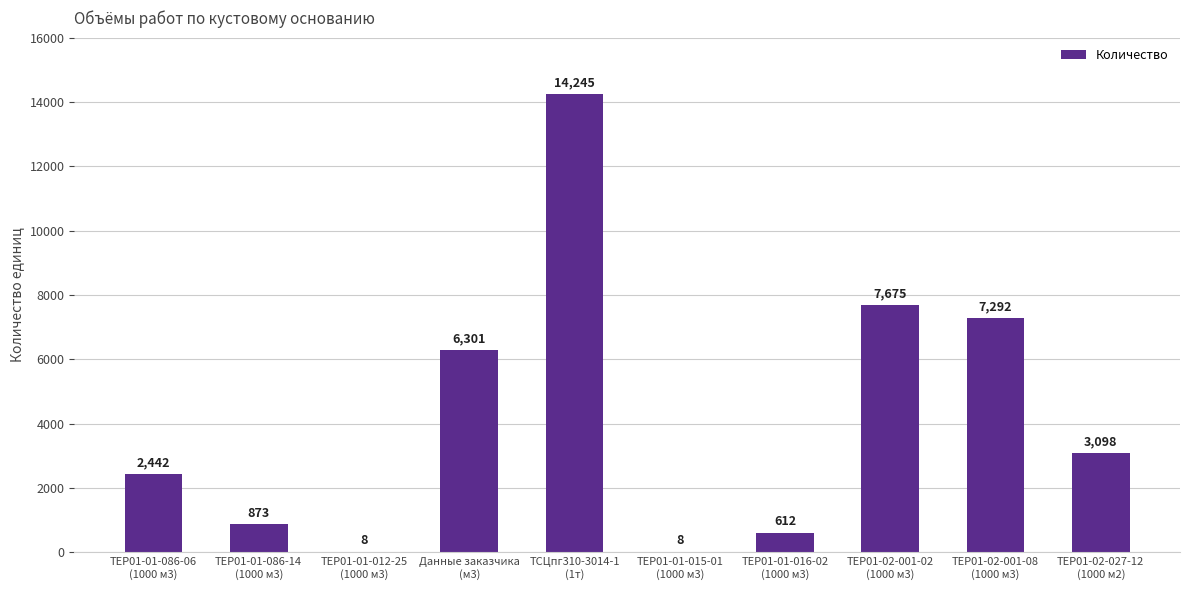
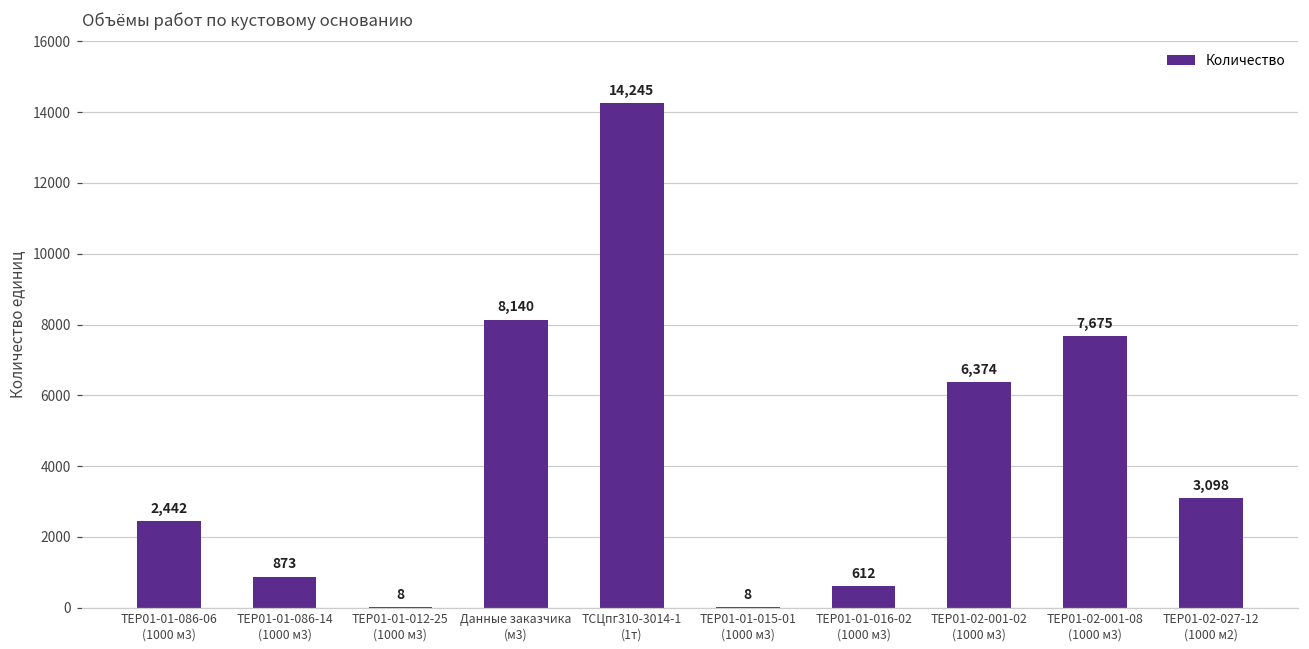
  {
    "ТЕР01-01-086-06 (1000 м3)": "2,442",
    "ТЕР01-01-086-14 (1000 м3)": "873",
    "ТЕР01-01-012-25 (1000 м3)": "8",
-   "Данные заказчика (м3)": "6,301",
+   "Данные заказчика (м3)": "8,140",
    "ТСЦпг310-3014-1 (1т)": "14,245",
    "ТЕР01-01-015-01 (1000 м3)": "8",
    "ТЕР01-01-016-02 (1000 м3)": "612",
-   "ТЕР01-02-001-02 (1000 м3)": "7,675",
-   "ТЕР01-02-001-08 (1000 м3)": "7,292",
+   "ТЕР01-02-001-02 (1000 м3)": "6,374",
+   "ТЕР01-02-001-08 (1000 м3)": "7,675",
    "ТЕР01-02-027-12 (1000 м2)": "3,098"
  }
